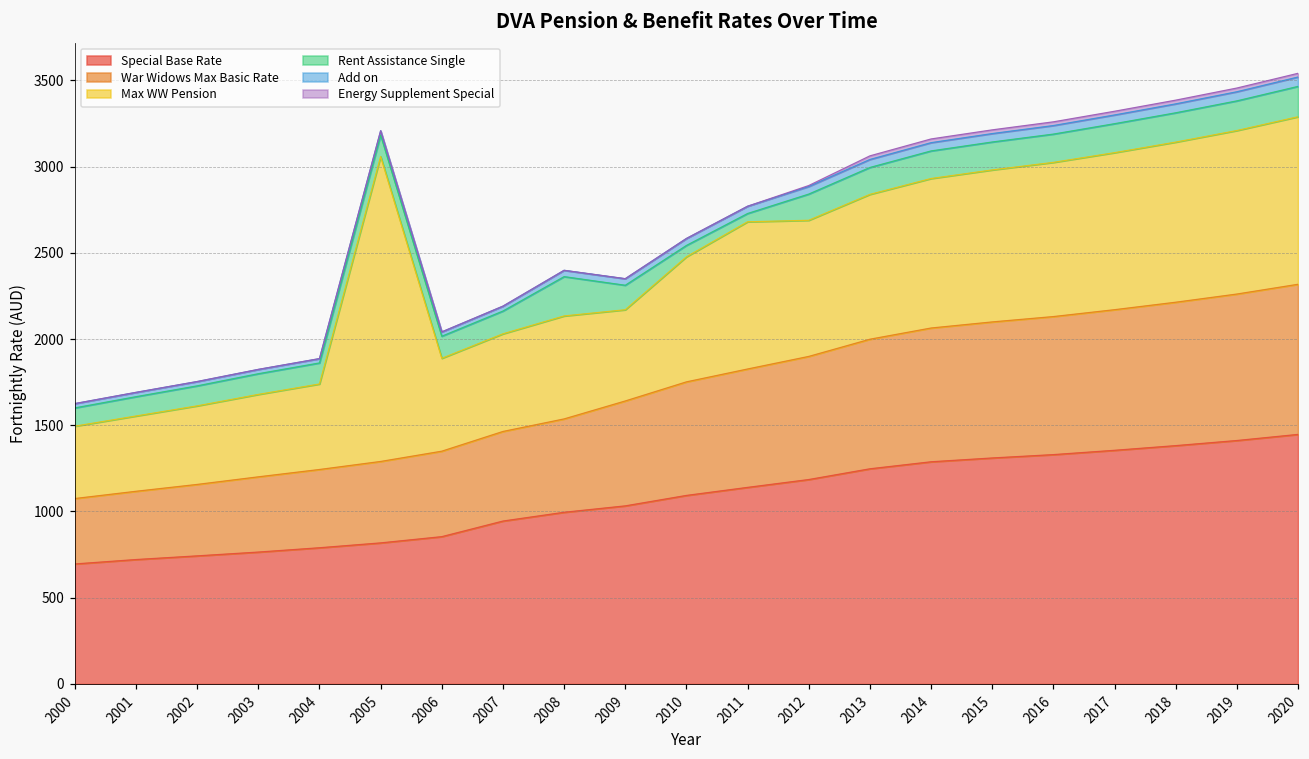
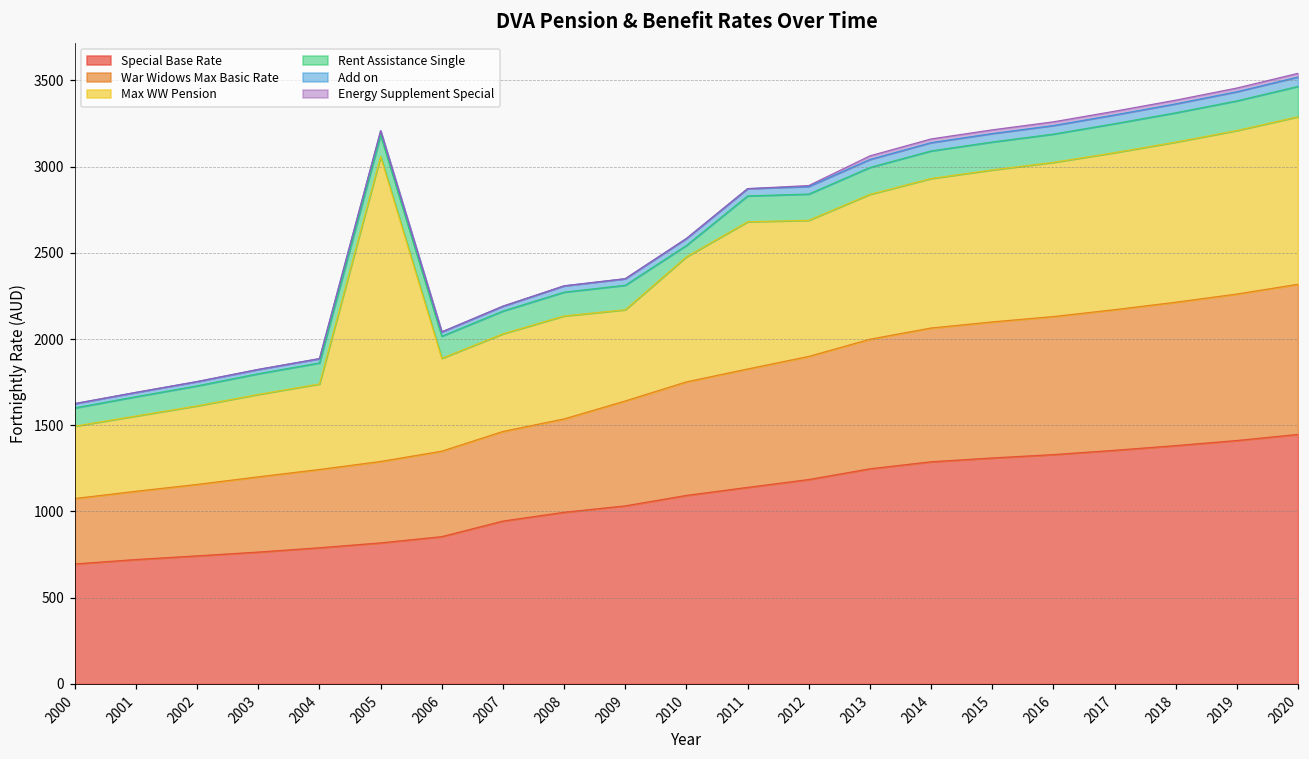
  {
    "Max WW Pension": {
      "2000": 420,
      "2001": 440,
      "2002": 460,
      "2003": 480,
      "2004": 500,
      "2005": 1770,
      "2006": 540,
      "2007": 570,
      "2008": 600,
      "2009": 530,
      "2010": 730,
      "2011": 850,
      "2012": 790,
      "2013": 840,
      "2014": 870,
      "2015": 880,
      "2016": 890,
      "2017": 910,
      "2018": 930,
      "2019": 950,
      "2020": 970
    },
    "Rent Assistance Single": {
      "2000": 110,
      "2001": 110,
      "2002": 120,
      "2003": 120,
      "2004": 120,
      "2005": 120,
      "2006": 130,
      "2007": 130,
-     "2008": 230,
+     "2008": 140,
      "2009": 140,
      "2010": 70,
-     "2011": 50,
+     "2011": 150,
      "2012": 150,
      "2013": 160,
      "2014": 160,
      "2015": 160,
      "2016": 160,
      "2017": 170,
      "2018": 170,
      "2019": 170,
      "2020": 180
    },
    "Add on": {
      "2013": 50,
      "2014": 50,
      "2015": 50,
      "2016": 50,
      "2017": 50,
      "2018": 50,
      "2019": 50,
      "2020": 50
    },
    "Energy Supplement Special": {
      "2013": 20,
      "2014": 20,
      "2015": 20,
      "2016": 20,
      "2017": 20,
      "2018": 20,
      "2019": 20,
      "2020": 20
    }
  }
